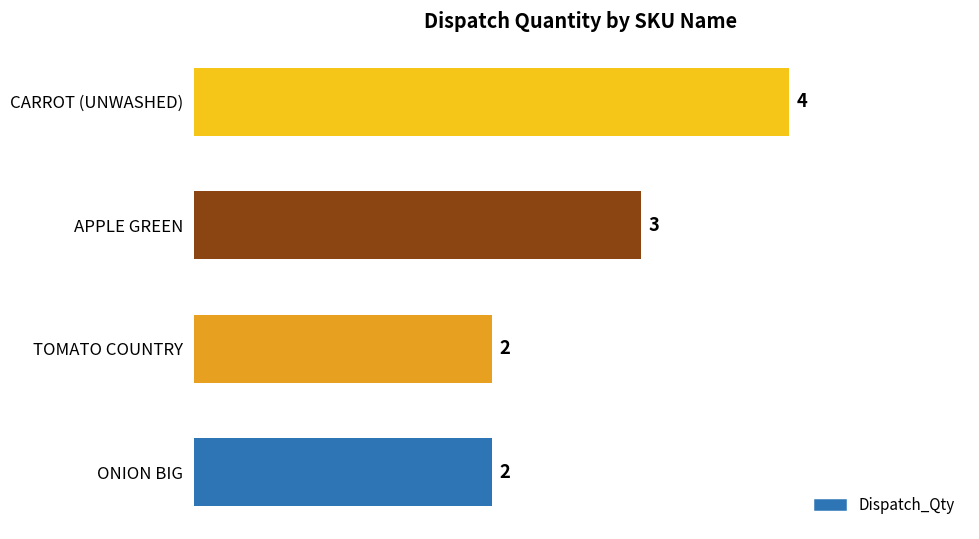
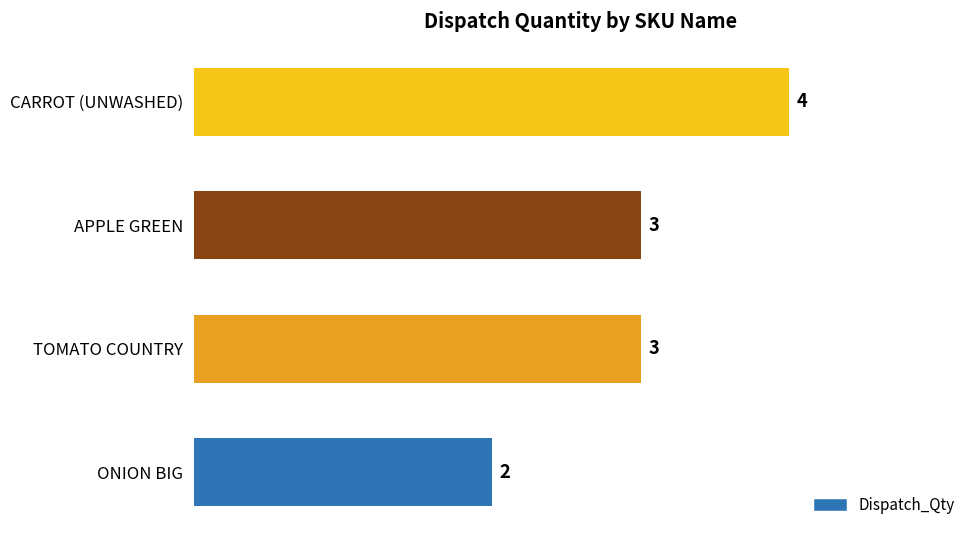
  {
    "CARROT (UNWASHED)": 4,
    "APPLE GREEN": 3,
-   "TOMATO COUNTRY": 2,
+   "TOMATO COUNTRY": 3,
    "ONION BIG": 2
  }
